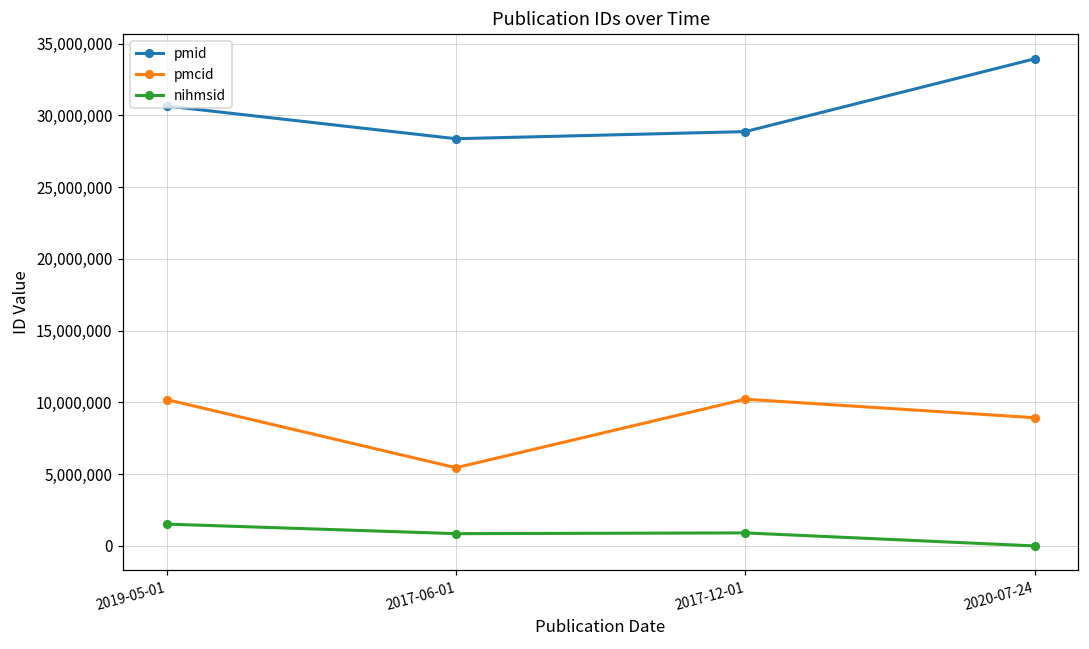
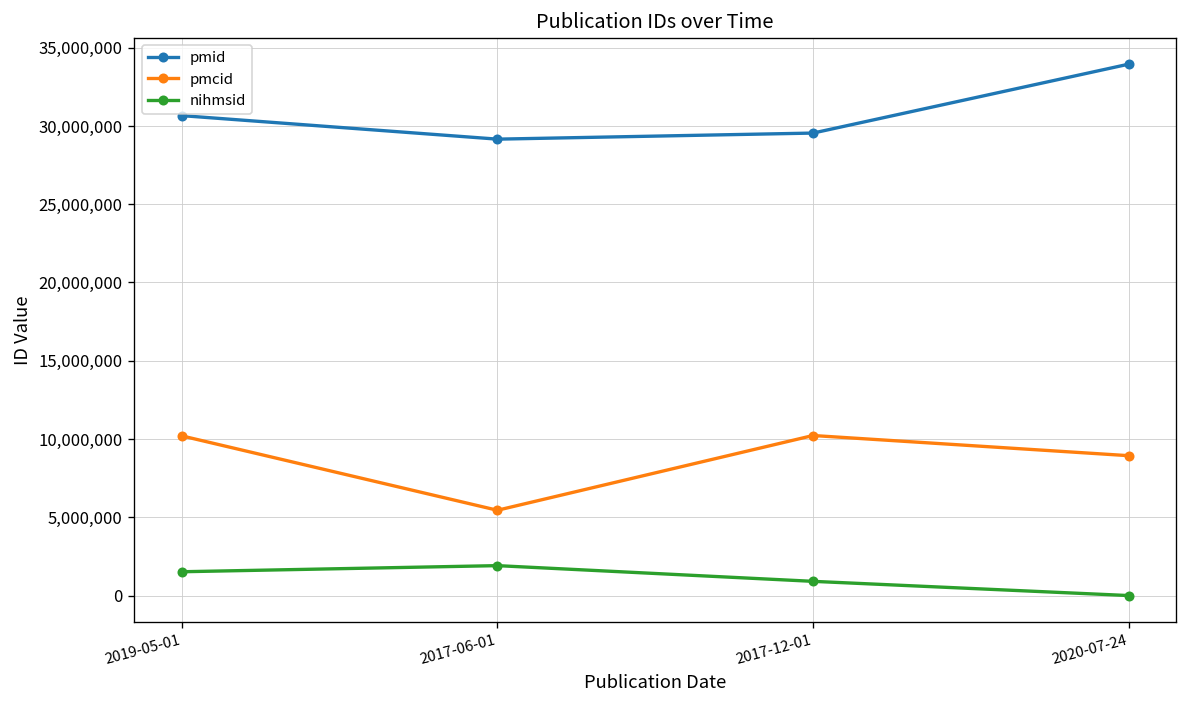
  {
    "pmid": {
-     "2017-06-01": "28,400,000",
-     "2017-12-01": "28,900,000",
+     "2017-06-01": "29,200,000",
+     "2017-12-01": "29,500,000",
      "2020-07-24": "33,900,000"
    },
    "pmcid": {
      "2019-05-01": "10,200,000",
      "2017-06-01": "5,400,000",
      "2017-12-01": "10,200,000",
      "2020-07-24": "8,900,000"
    },
    "nihmsid": {
      "2019-05-01": "1,500,000",
-     "2017-06-01": "900,000",
+     "2017-06-01": "1,900,000",
      "2017-12-01": "900,000",
      "2020-07-24": "0"
    }
  }
